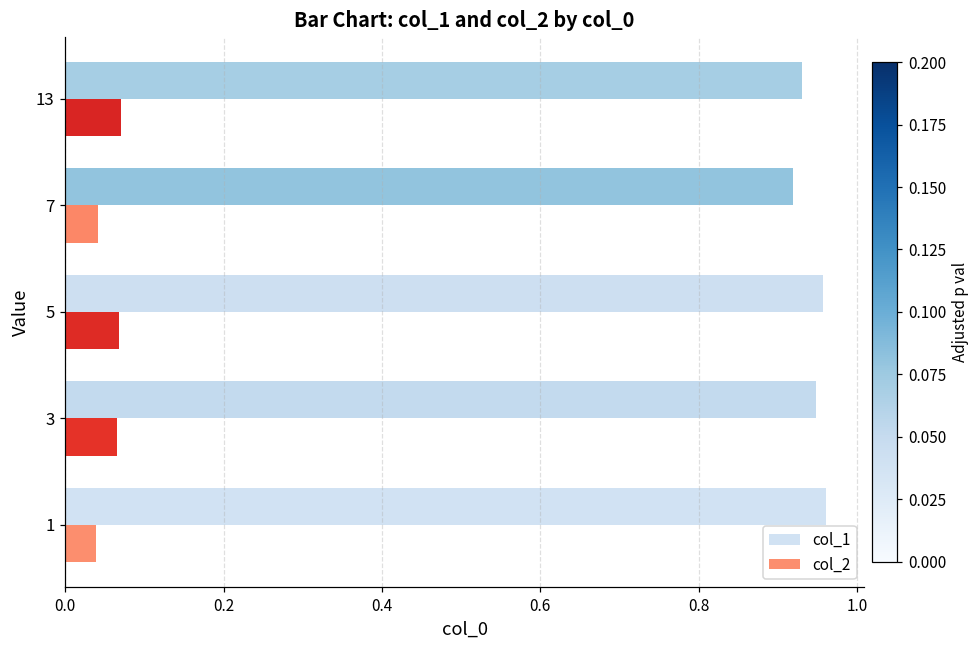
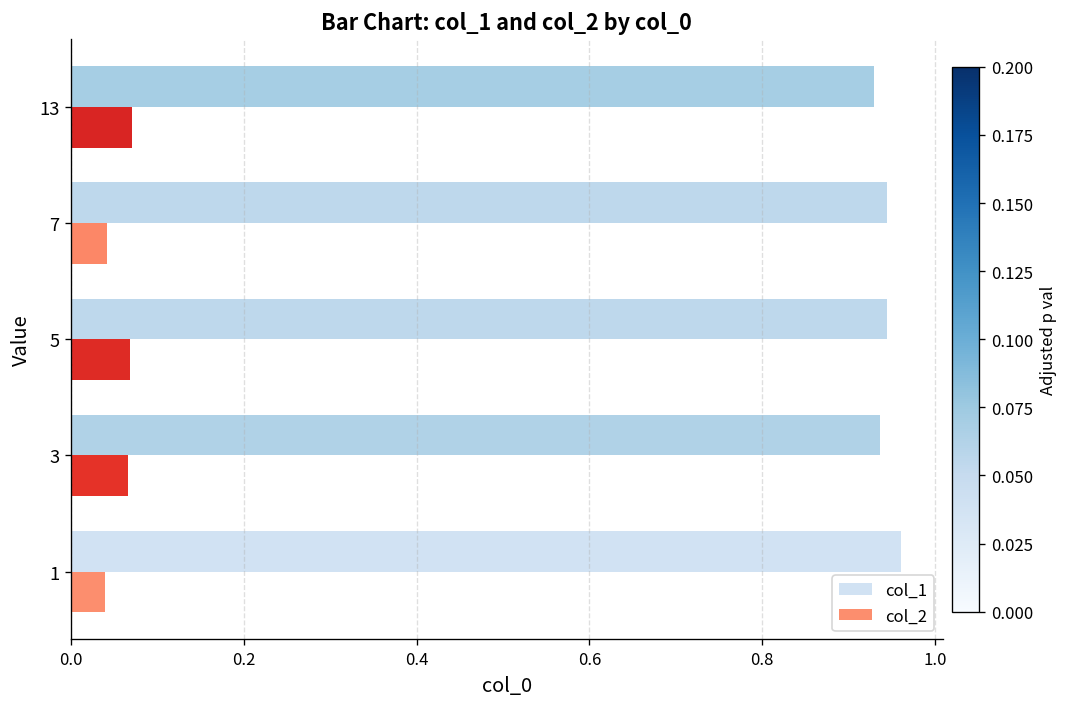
  {
    "col_1": {
      "13": 0.93,
-     "7": 0.92,
-     "5": 0.96,
-     "3": 0.95,
+     "7": 0.95,
+     "5": 0.95,
+     "3": 0.94,
      "1": 0.96
    },
    "col_2": {
      "13": 0.07,
      "7": 0.04,
      "5": 0.07,
      "3": 0.07,
      "1": 0.04
    }
  }
